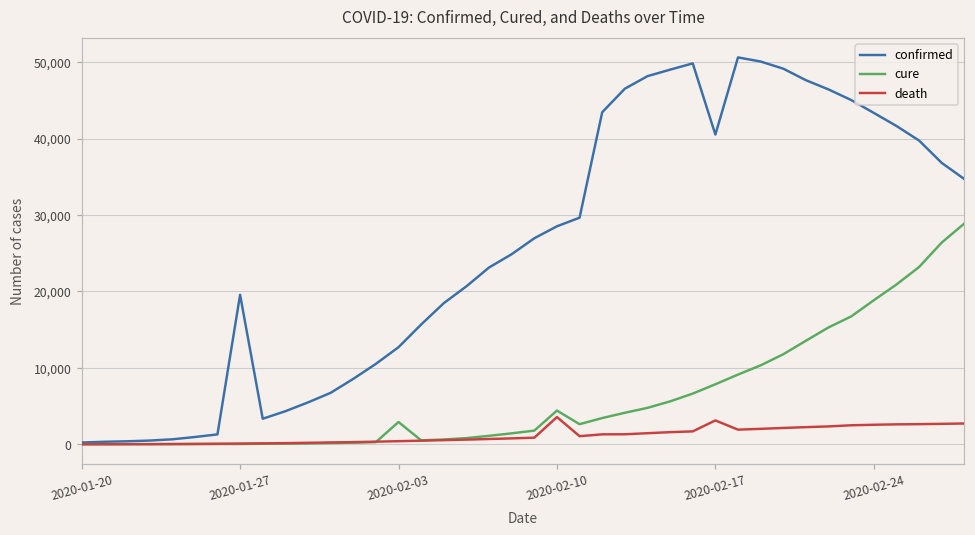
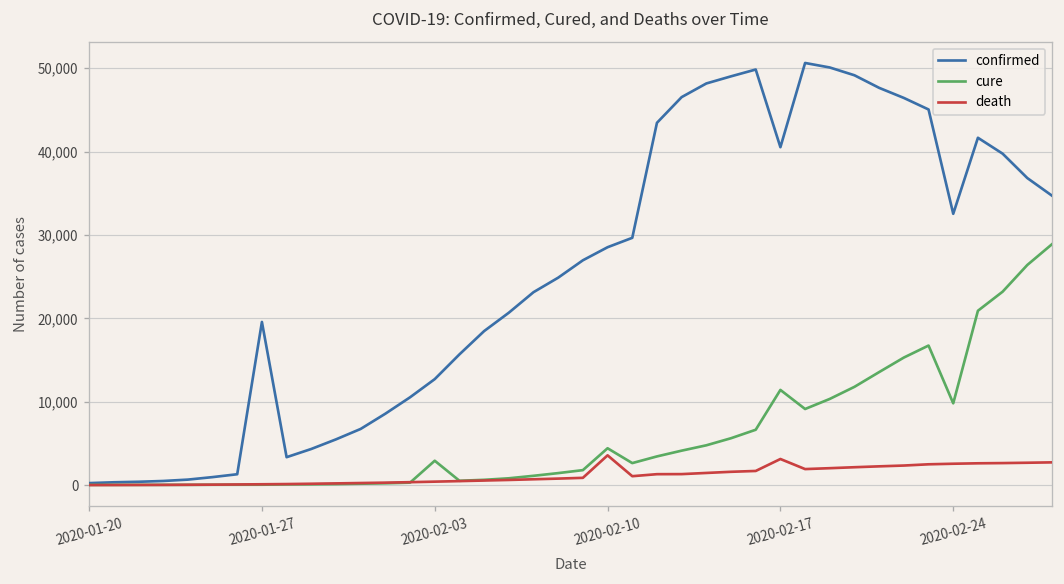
  {
    "confirmed": {
      "2020-01-27": "20,000",
      "2020-02-03": "13,000",
      "2020-02-10": "29,000",
      "2020-02-17": "41,000",
-     "2020-02-24": "43,000"
+     "2020-02-24": "33,000"
    },
    "cure": {
      "2020-02-03": "3,000",
      "2020-02-10": "4,000",
-     "2020-02-17": "8,000",
-     "2020-02-24": "19,000"
+     "2020-02-17": "11,000",
+     "2020-02-24": "10,000"
    },
    "death": {
      "2020-02-03": "0",
      "2020-02-10": "4,000",
      "2020-02-17": "3,000",
      "2020-02-24": "3,000"
    }
  }
